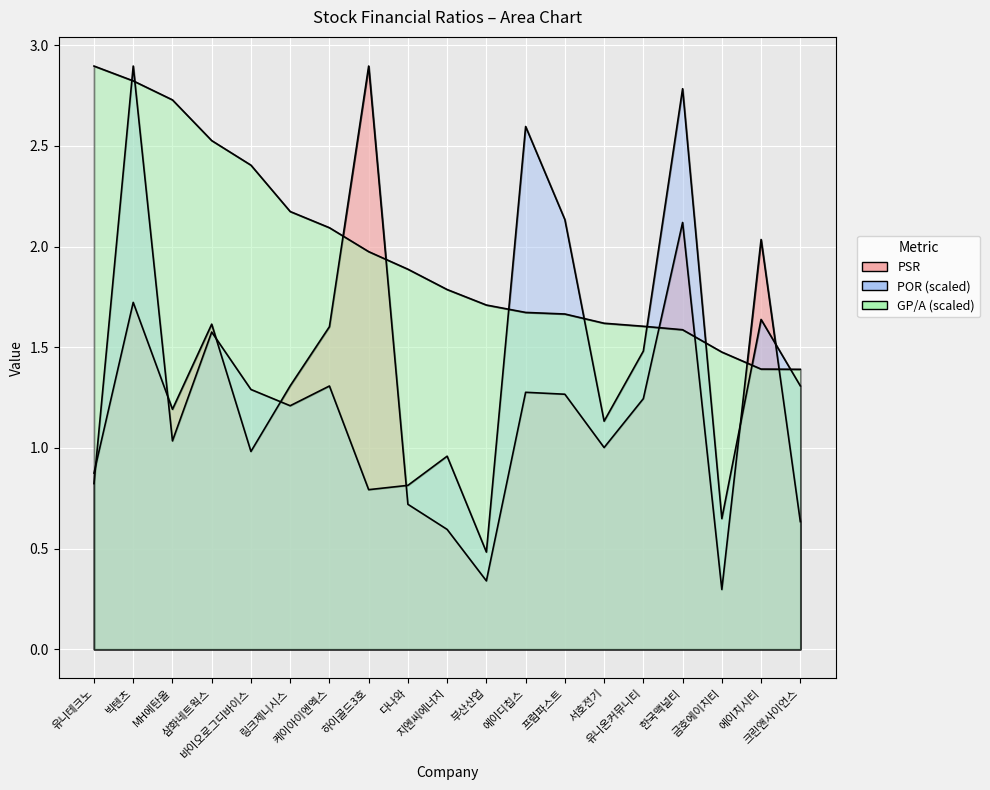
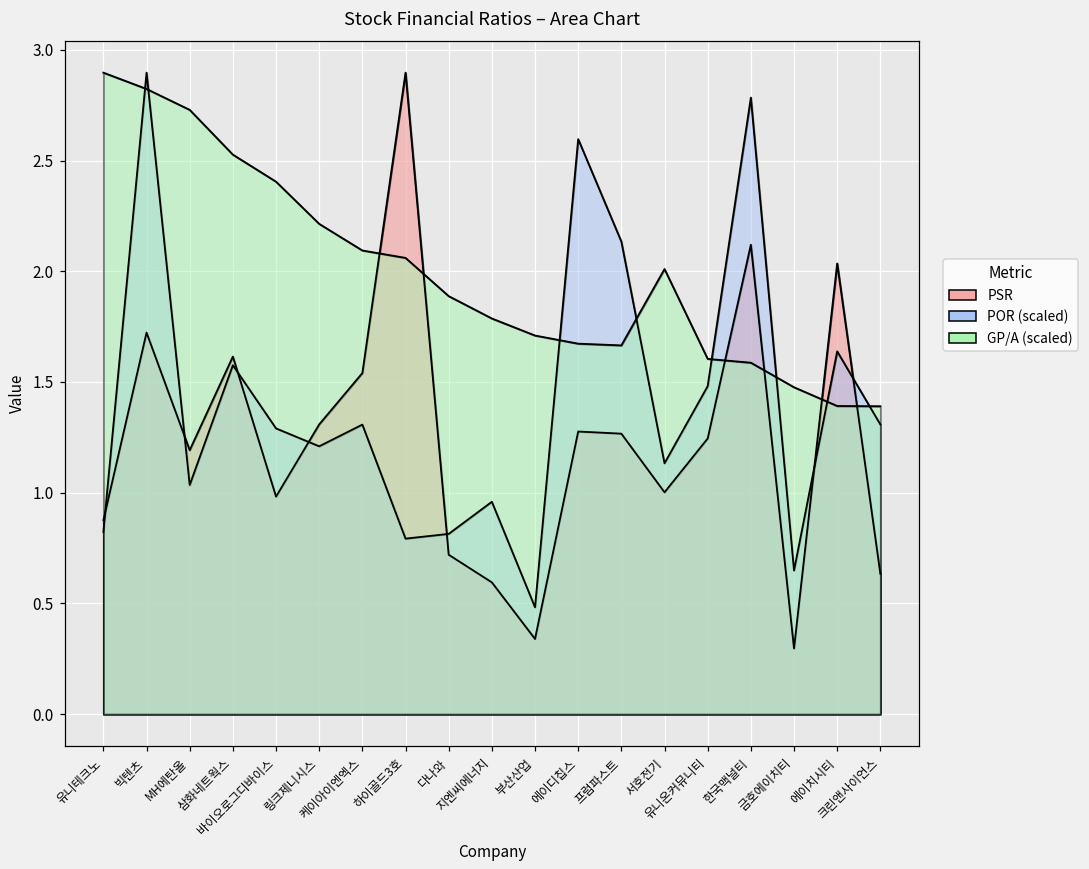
  {
    "PSR": {
      "유니테크노": 0.88,
      "빅텐츠": 1.72,
      "MH에탄올": 1.19,
      "삼화네트웍스": 1.61,
      "바이오로그디바이스": 0.98,
      "링크제니시스": 1.31,
-     "케이아이엔엑스": 1.60,
+     "케이아이엔엑스": 1.54,
      "하이골드3호": 2.90,
      "다나와": 0.72,
      "지엔씨에너지": 0.60,
      "부산산업": 0.34,
      "에이디칩스": 1.28,
      "프럼파스트": 1.27,
      "서호전기": 1.00,
      "유니온커뮤니티": 1.24,
      "한국맥널티": 2.12,
      "금호에이치티": 0.30,
      "에이치시티": 2.04,
      "크린앤사이언스": 0.63
    },
    "POR (scaled)": {
      "유니테크노": 0.82,
      "빅텐츠": 2.90,
      "MH에탄올": 1.04,
      "삼화네트웍스": 1.58,
      "바이오로그디바이스": 1.29,
      "링크제니시스": 1.21,
      "케이아이엔엑스": 1.31,
      "하이골드3호": 0.79,
      "다나와": 0.81,
      "지엔씨에너지": 0.96,
      "부산산업": 0.48,
      "에이디칩스": 2.60,
      "프럼파스트": 2.13,
      "서호전기": 1.13,
      "유니온커뮤니티": 1.48,
      "한국맥널티": 2.78,
      "금호에이치티": 0.65,
      "에이치시티": 1.64,
      "크린앤사이언스": 1.31
    },
    "GP/A (scaled)": {
      "유니테크노": 2.90,
      "빅텐츠": 2.82,
      "MH에탄올": 2.73,
      "삼화네트웍스": 2.53,
      "바이오로그디바이스": 2.40,
-     "링크제니시스": 2.17,
+     "링크제니시스": 2.21,
      "케이아이엔엑스": 2.09,
-     "하이골드3호": 1.98,
+     "하이골드3호": 2.06,
      "다나와": 1.89,
      "지엔씨에너지": 1.79,
      "부산산업": 1.71,
      "에이디칩스": 1.67,
      "프럼파스트": 1.67,
-     "서호전기": 1.62,
+     "서호전기": 2.01,
      "유니온커뮤니티": 1.60,
      "한국맥널티": 1.59,
      "금호에이치티": 1.48,
      "에이치시티": 1.39,
      "크린앤사이언스": 1.39
    }
  }
